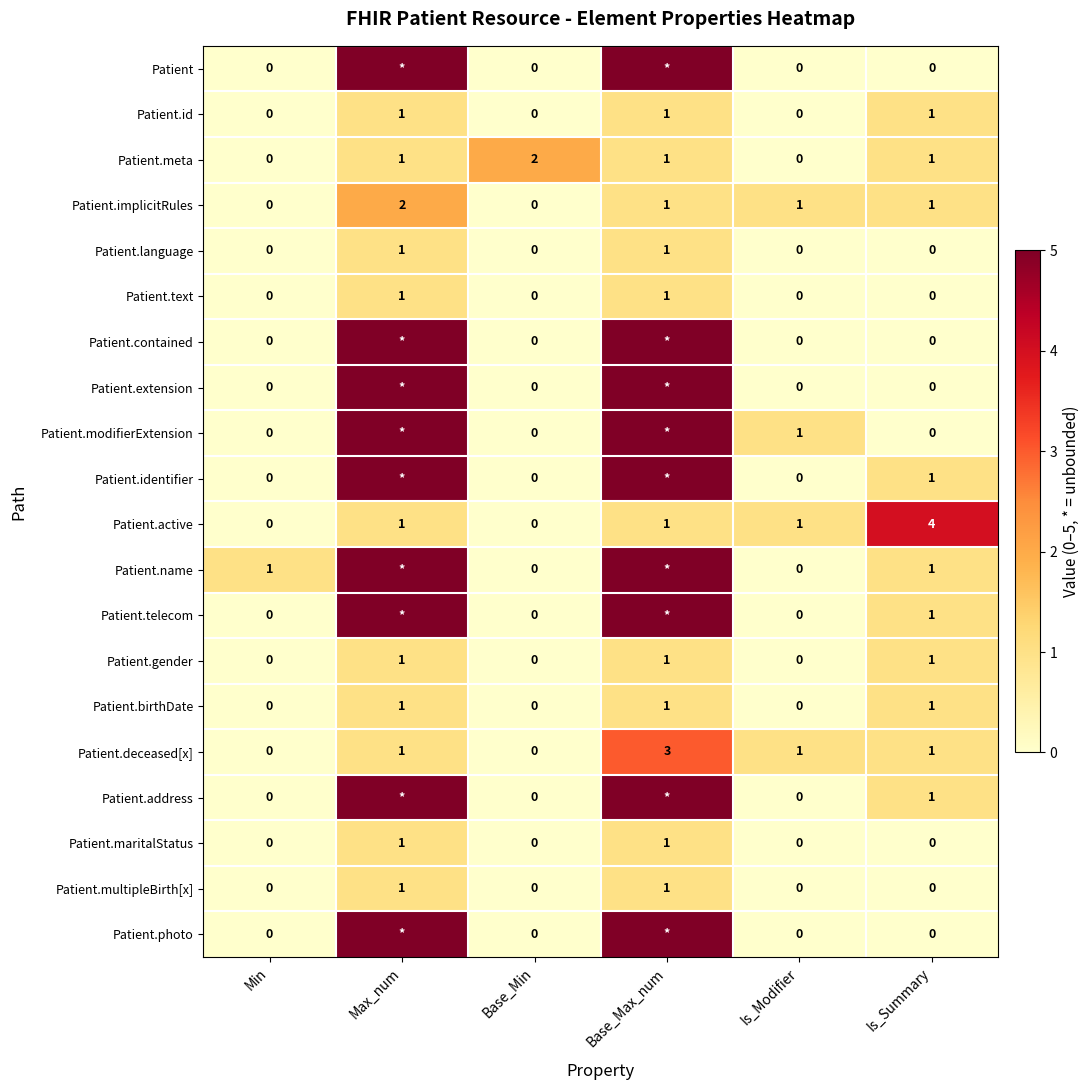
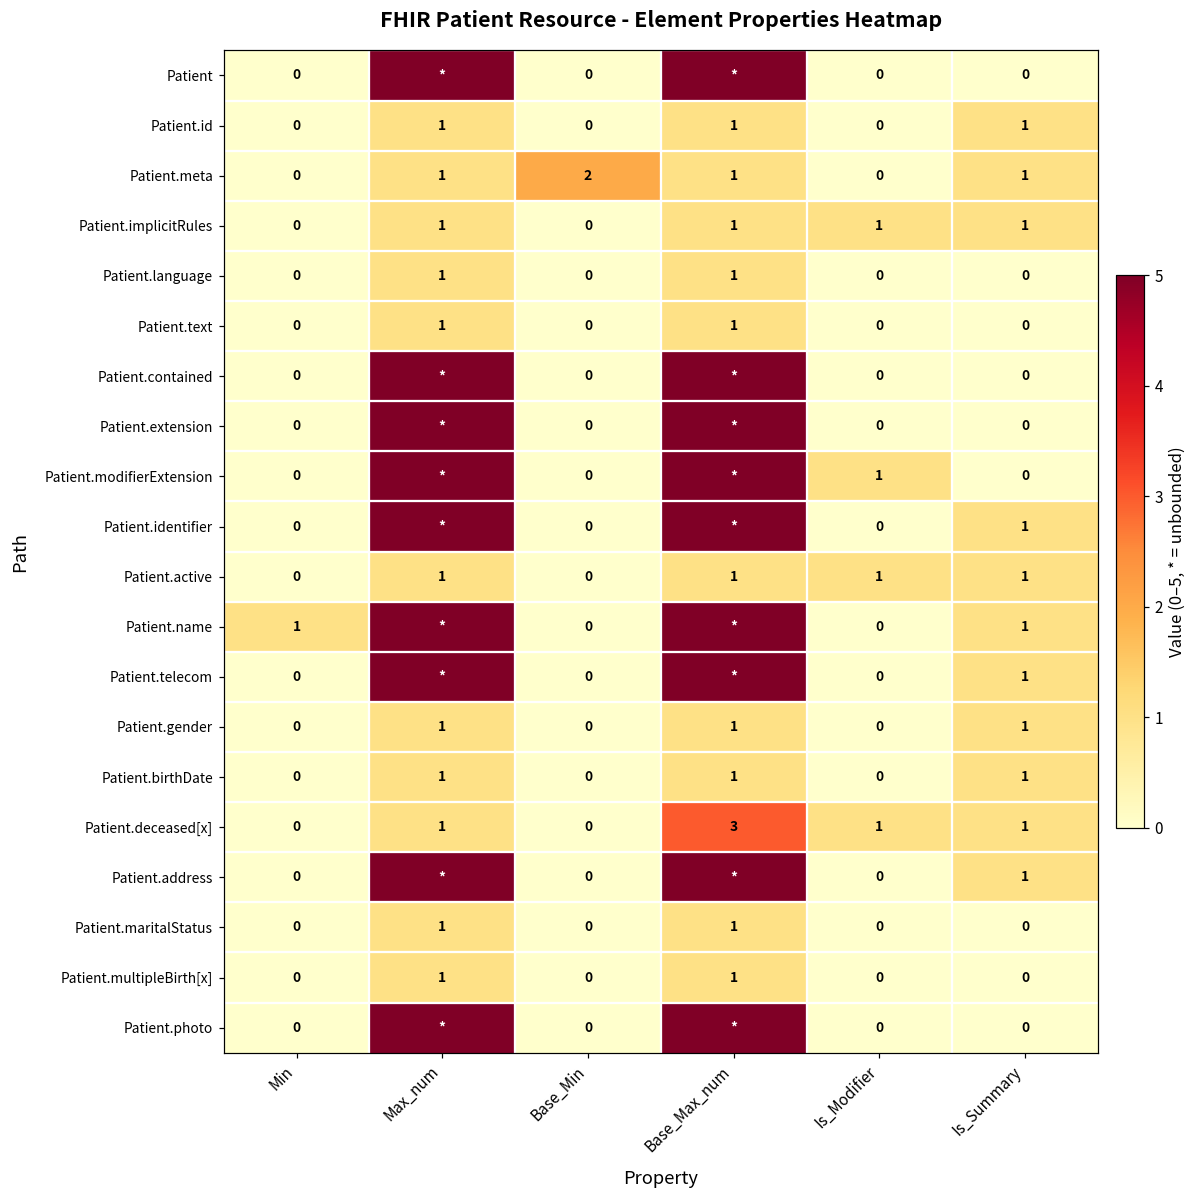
  {
    "Patient": {
      "Min": 0,
      "Base_Min": 0,
      "Is_Modifier": 0,
      "Is_Summary": 0
    },
    "Patient.id": {
      "Min": 0,
      "Max_num": 1,
      "Base_Min": 0,
      "Base_Max_num": 1,
      "Is_Modifier": 0,
      "Is_Summary": 1
    },
    "Patient.meta": {
      "Min": 0,
      "Max_num": 1,
      "Base_Min": 2,
      "Base_Max_num": 1,
      "Is_Modifier": 0,
      "Is_Summary": 1
    },
    "Patient.implicitRules": {
      "Min": 0,
-     "Max_num": 2,
+     "Max_num": 1,
      "Base_Min": 0,
      "Base_Max_num": 1,
      "Is_Modifier": 1,
      "Is_Summary": 1
    },
    "Patient.language": {
      "Min": 0,
      "Max_num": 1,
      "Base_Min": 0,
      "Base_Max_num": 1,
      "Is_Modifier": 0,
      "Is_Summary": 0
    },
    "Patient.text": {
      "Min": 0,
      "Max_num": 1,
      "Base_Min": 0,
      "Base_Max_num": 1,
      "Is_Modifier": 0,
      "Is_Summary": 0
    },
    "Patient.contained": {
      "Min": 0,
      "Base_Min": 0,
      "Is_Modifier": 0,
      "Is_Summary": 0
    },
    "Patient.extension": {
      "Min": 0,
      "Base_Min": 0,
      "Is_Modifier": 0,
      "Is_Summary": 0
    },
    "Patient.modifierExtension": {
      "Min": 0,
      "Base_Min": 0,
      "Is_Modifier": 1,
      "Is_Summary": 0
    },
    "Patient.identifier": {
      "Min": 0,
      "Base_Min": 0,
      "Is_Modifier": 0,
      "Is_Summary": 1
    },
    "Patient.active": {
      "Min": 0,
      "Max_num": 1,
      "Base_Min": 0,
      "Base_Max_num": 1,
      "Is_Modifier": 1,
-     "Is_Summary": 4
+     "Is_Summary": 1
    },
    "Patient.name": {
      "Min": 1,
      "Base_Min": 0,
      "Is_Modifier": 0,
      "Is_Summary": 1
    },
    "Patient.telecom": {
      "Min": 0,
      "Base_Min": 0,
      "Is_Modifier": 0,
      "Is_Summary": 1
    },
    "Patient.gender": {
      "Min": 0,
      "Max_num": 1,
      "Base_Min": 0,
      "Base_Max_num": 1,
      "Is_Modifier": 0,
      "Is_Summary": 1
    },
    "Patient.birthDate": {
      "Min": 0,
      "Max_num": 1,
      "Base_Min": 0,
      "Base_Max_num": 1,
      "Is_Modifier": 0,
      "Is_Summary": 1
    },
    "Patient.deceased[x]": {
      "Min": 0,
      "Max_num": 1,
      "Base_Min": 0,
      "Base_Max_num": 3,
      "Is_Modifier": 1,
      "Is_Summary": 1
    },
    "Patient.address": {
      "Min": 0,
      "Base_Min": 0,
      "Is_Modifier": 0,
      "Is_Summary": 1
    },
    "Patient.maritalStatus": {
      "Min": 0,
      "Max_num": 1,
      "Base_Min": 0,
      "Base_Max_num": 1,
      "Is_Modifier": 0,
      "Is_Summary": 0
    },
    "Patient.multipleBirth[x]": {
      "Min": 0,
      "Max_num": 1,
      "Base_Min": 0,
      "Base_Max_num": 1,
      "Is_Modifier": 0,
      "Is_Summary": 0
    },
    "Patient.photo": {
      "Min": 0,
      "Base_Min": 0,
      "Is_Modifier": 0,
      "Is_Summary": 0
    }
  }
